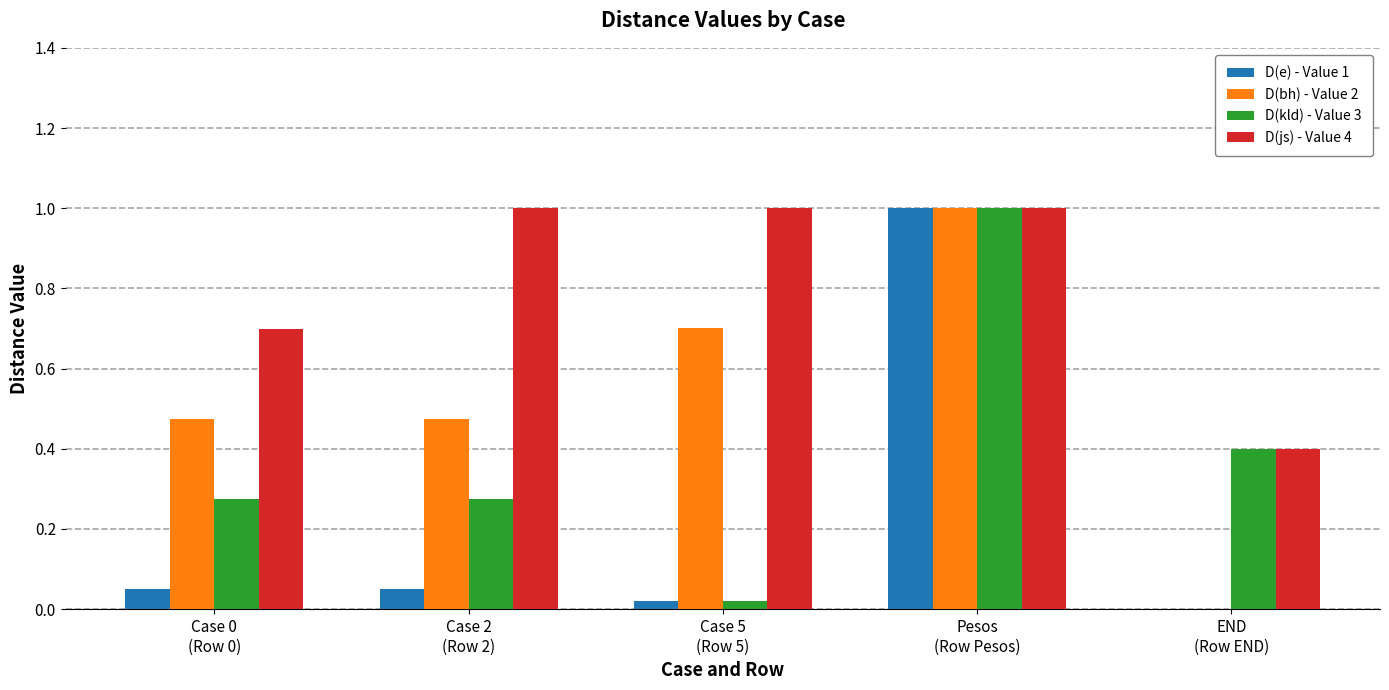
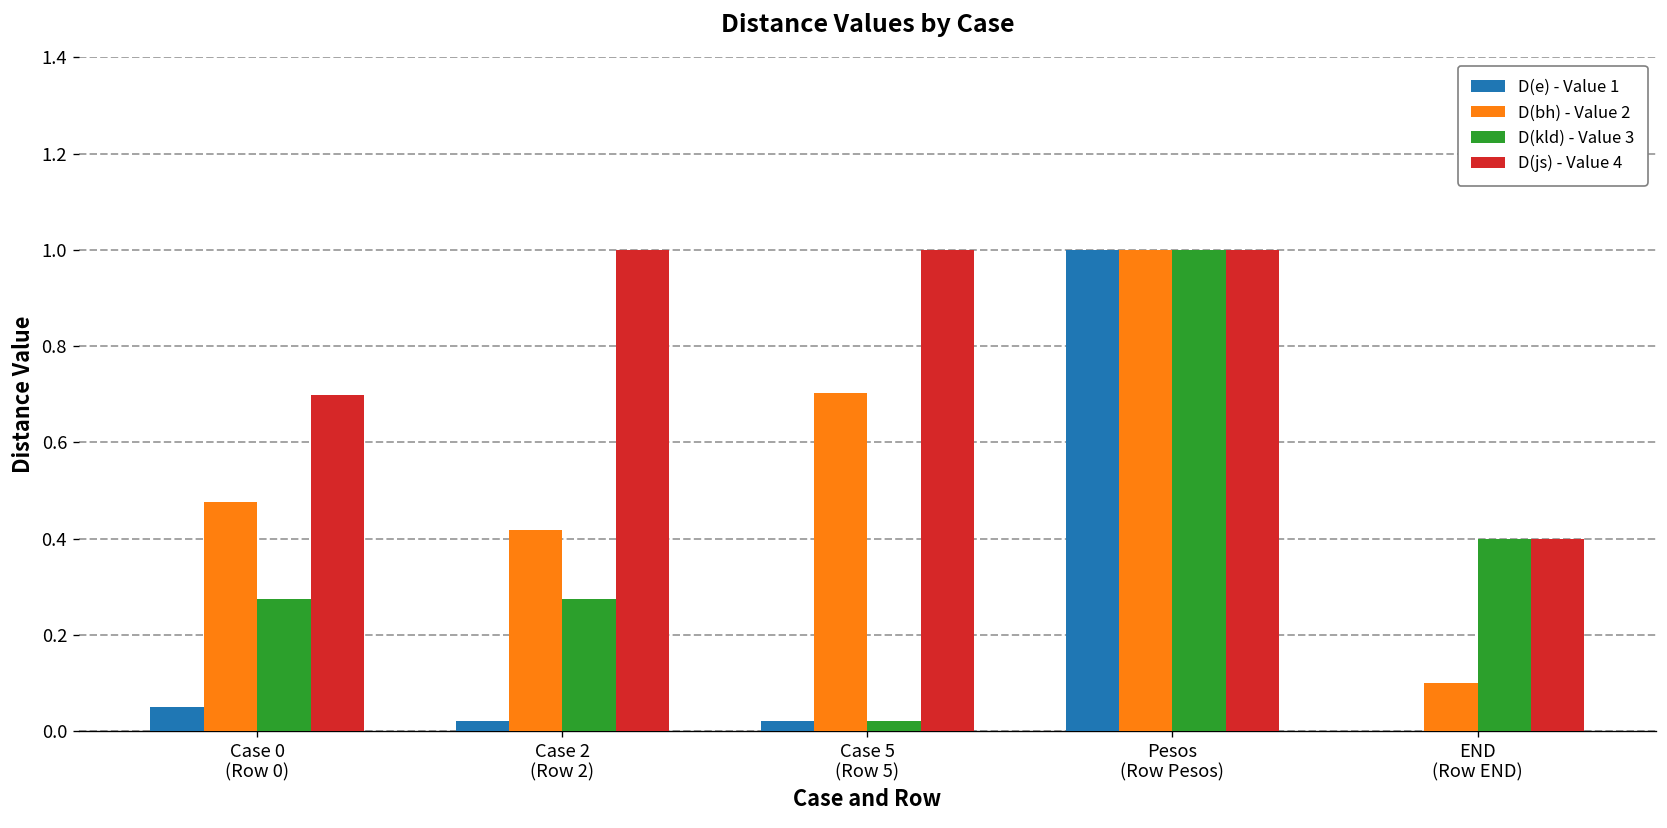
  {
    "D(e) - Value 1": {
      "Case 0 (Row 0)": 0.05,
-     "Case 2 (Row 2)": 0.05,
+     "Case 2 (Row 2)": 0.02,
      "Case 5 (Row 5)": 0.02,
      "Pesos (Row Pesos)": 1.00,
      "END (Row END)": 0.00
    },
    "D(bh) - Value 2": {
      "Case 0 (Row 0)": 0.48,
-     "Case 2 (Row 2)": 0.48,
+     "Case 2 (Row 2)": 0.42,
      "Case 5 (Row 5)": 0.70,
      "Pesos (Row Pesos)": 1.00,
-     "END (Row END)": 0.0
+     "END (Row END)": 0.1
    },
    "D(kld) - Value 3": {
      "Case 0 (Row 0)": 0.28,
      "Case 2 (Row 2)": 0.28,
      "Case 5 (Row 5)": 0.02,
      "Pesos (Row Pesos)": 1.00,
      "END (Row END)": 0.40
    },
    "D(js) - Value 4": {
      "Case 0 (Row 0)": 0.70,
      "Case 2 (Row 2)": 1.00,
      "Case 5 (Row 5)": 1.00,
      "Pesos (Row Pesos)": 1.00,
      "END (Row END)": 0.40
    }
  }
